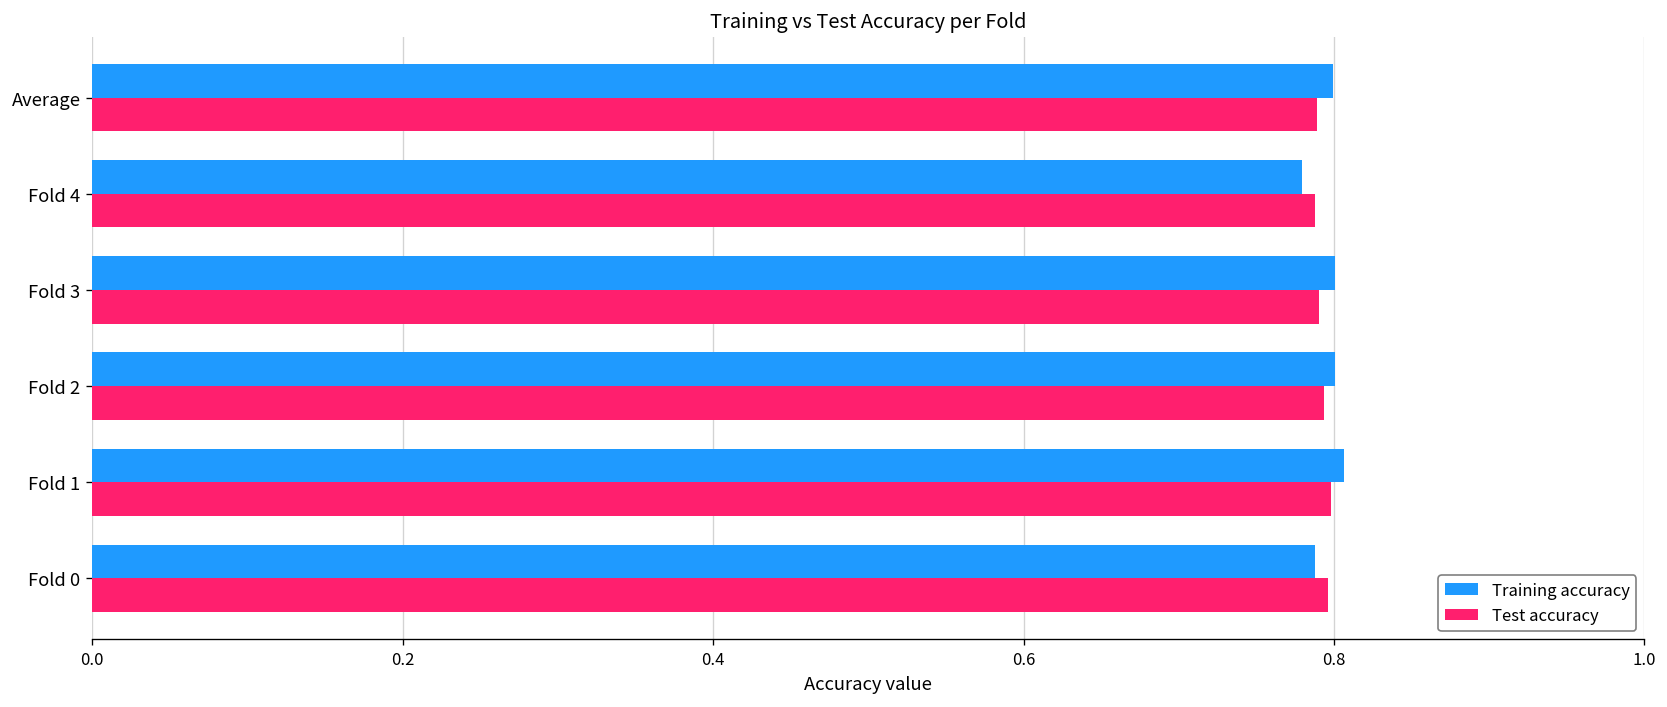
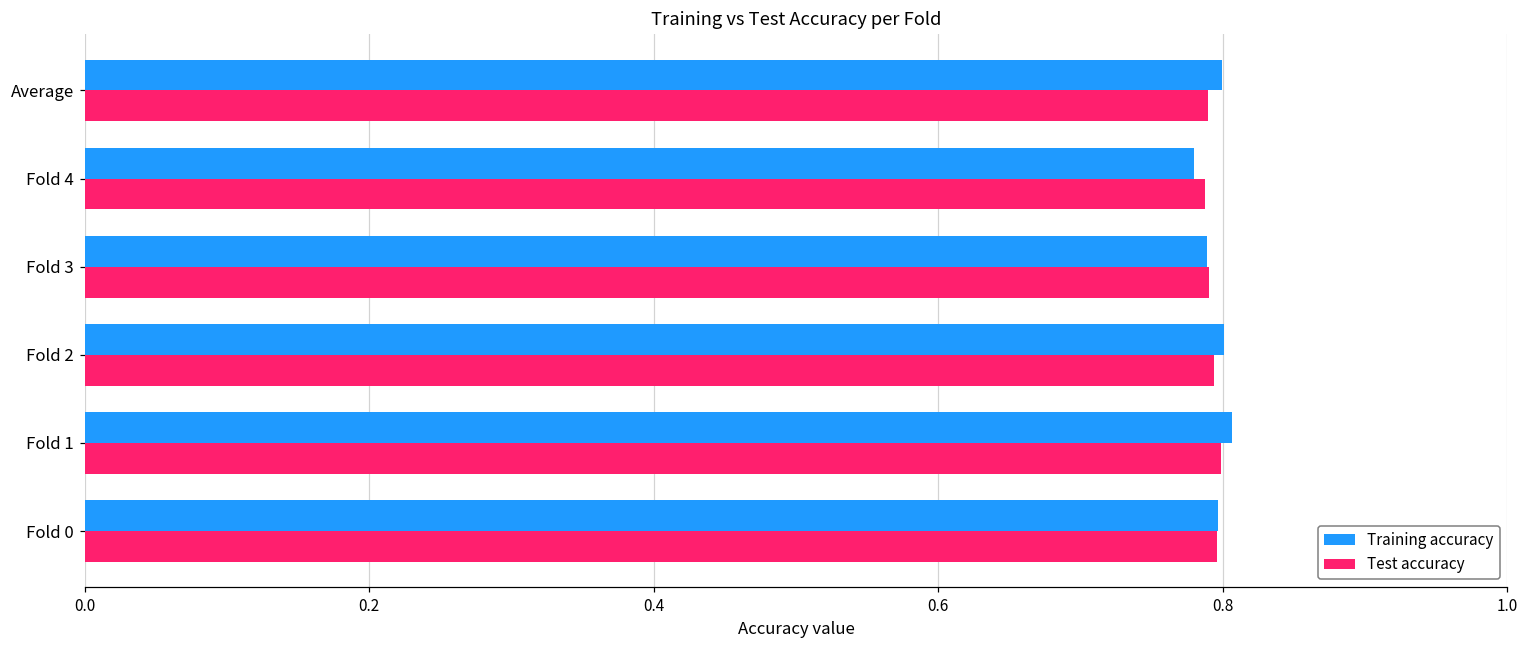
  {
    "Training accuracy": {
      "Average": 0.800,
      "Fold 4": 0.780,
-     "Fold 3": 0.801,
+     "Fold 3": 0.789,
      "Fold 2": 0.801,
      "Fold 1": 0.807,
-     "Fold 0": 0.788
+     "Fold 0": 0.797
    },
    "Test accuracy": {
      "Average": 0.789,
      "Fold 4": 0.788,
      "Fold 3": 0.790,
      "Fold 2": 0.794,
      "Fold 1": 0.798,
      "Fold 0": 0.796
    }
  }
